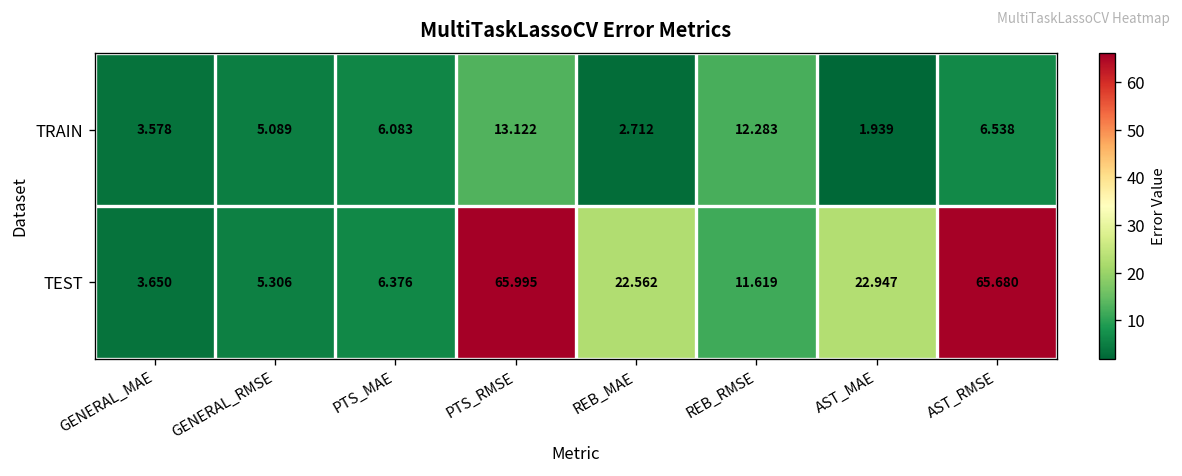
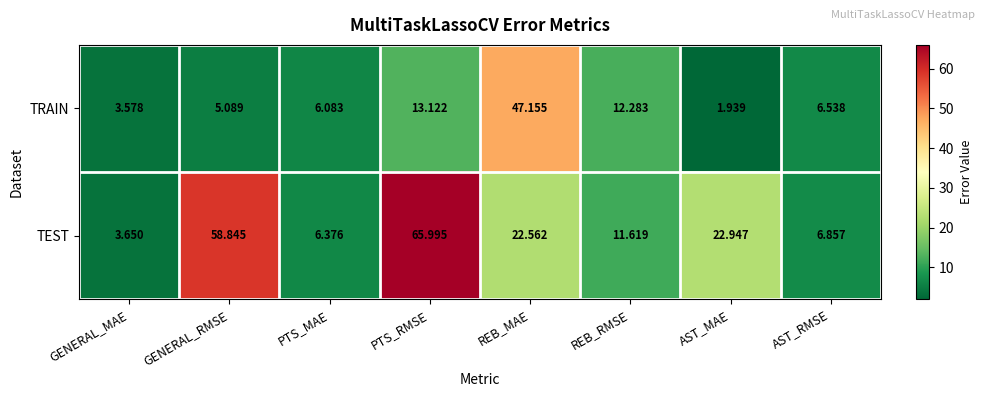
  {
    "TRAIN": {
      "GENERAL_MAE": 3.578,
      "GENERAL_RMSE": 5.089,
      "PTS_MAE": 6.083,
      "PTS_RMSE": 13.122,
-     "REB_MAE": 2.712,
+     "REB_MAE": 47.155,
      "REB_RMSE": 12.283,
      "AST_MAE": 1.939,
      "AST_RMSE": 6.538
    },
    "TEST": {
      "GENERAL_MAE": 3.650,
-     "GENERAL_RMSE": 5.306,
+     "GENERAL_RMSE": 58.845,
      "PTS_MAE": 6.376,
      "PTS_RMSE": 65.995,
      "REB_MAE": 22.562,
      "REB_RMSE": 11.619,
      "AST_MAE": 22.947,
-     "AST_RMSE": 65.680
+     "AST_RMSE": 6.857
    }
  }
